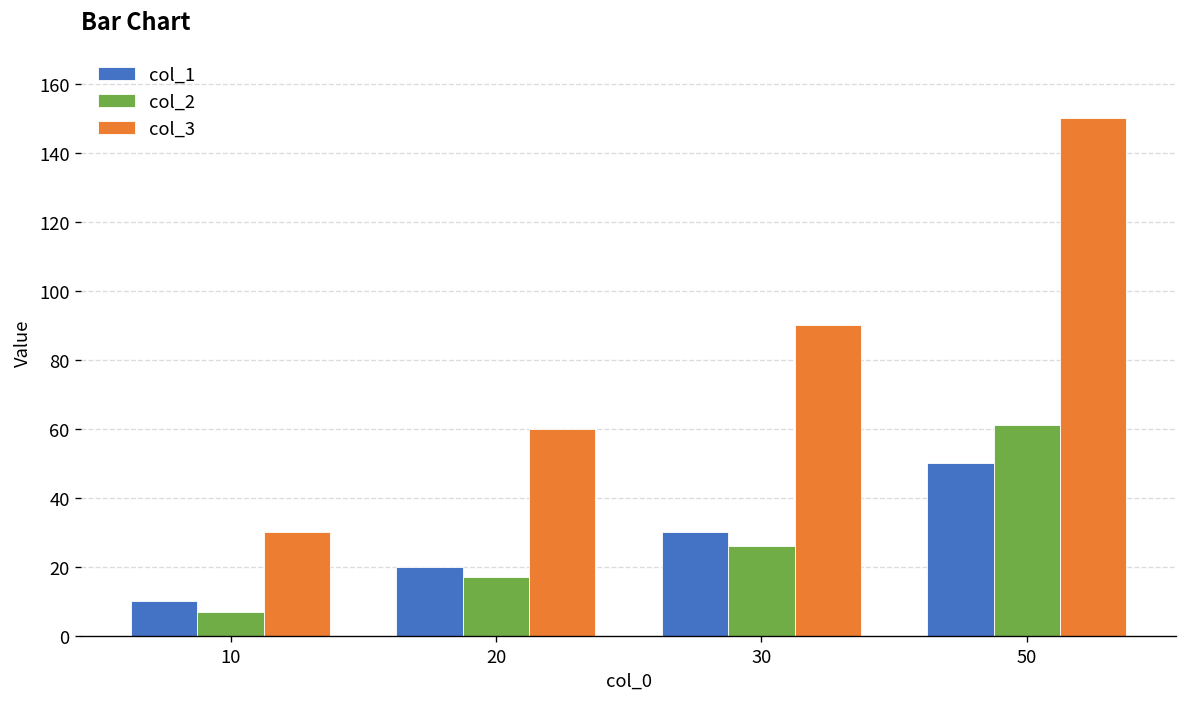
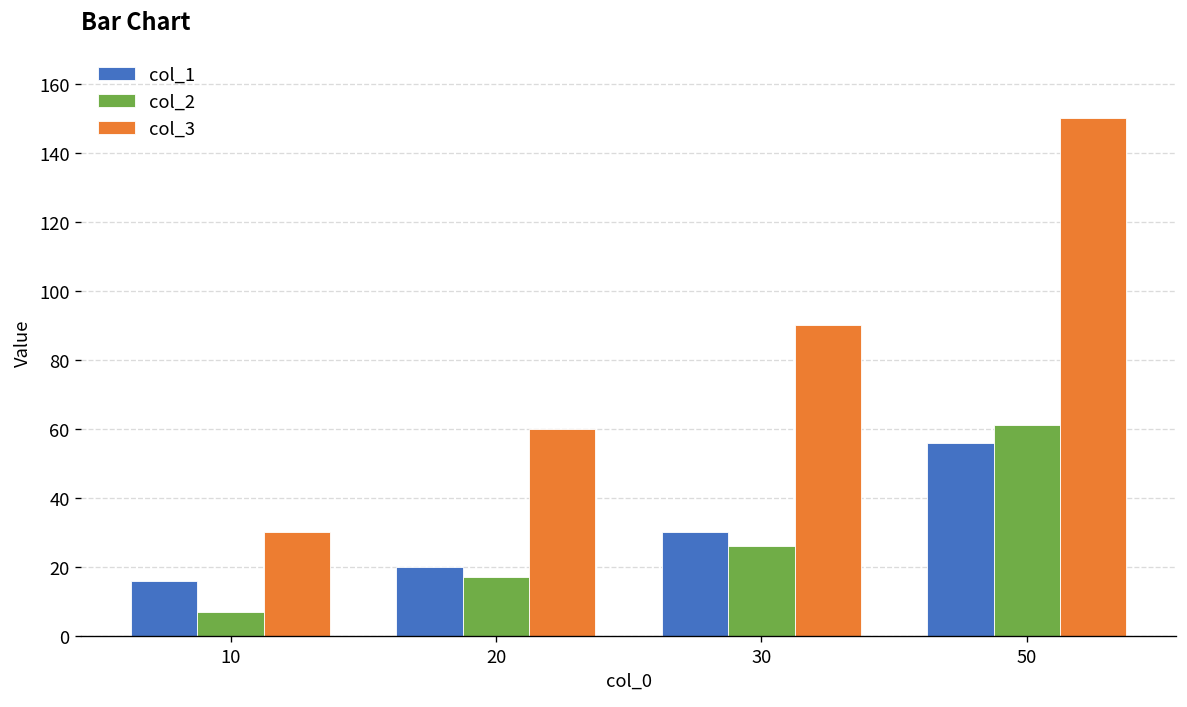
  {
    "col_1": {
-     "10": 10,
+     "10": 16,
      "20": 20,
      "30": 30,
-     "50": 50
+     "50": 56
    },
    "col_2": {
      "10": 7,
      "20": 17,
      "30": 26,
      "50": 61
    },
    "col_3": {
      "10": 30,
      "20": 60,
      "30": 90,
      "50": 150
    }
  }
